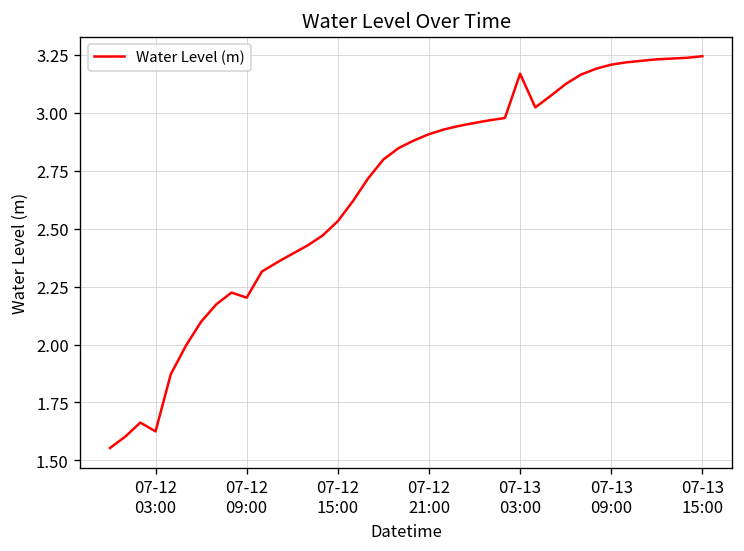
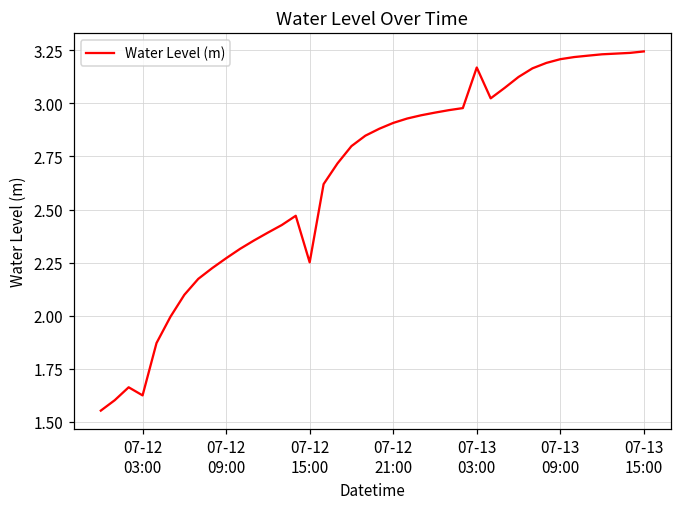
  {
    "07-12 03:00": 1.63,
-   "07-12 09:00": 2.20,
-   "07-12 15:00": 2.53,
+   "07-12 09:00": 2.27,
+   "07-12 15:00": 2.25,
    "07-12 21:00": 2.91,
    "07-13 03:00": 3.17,
    "07-13 09:00": 3.21,
    "07-13 15:00": 3.24
  }
